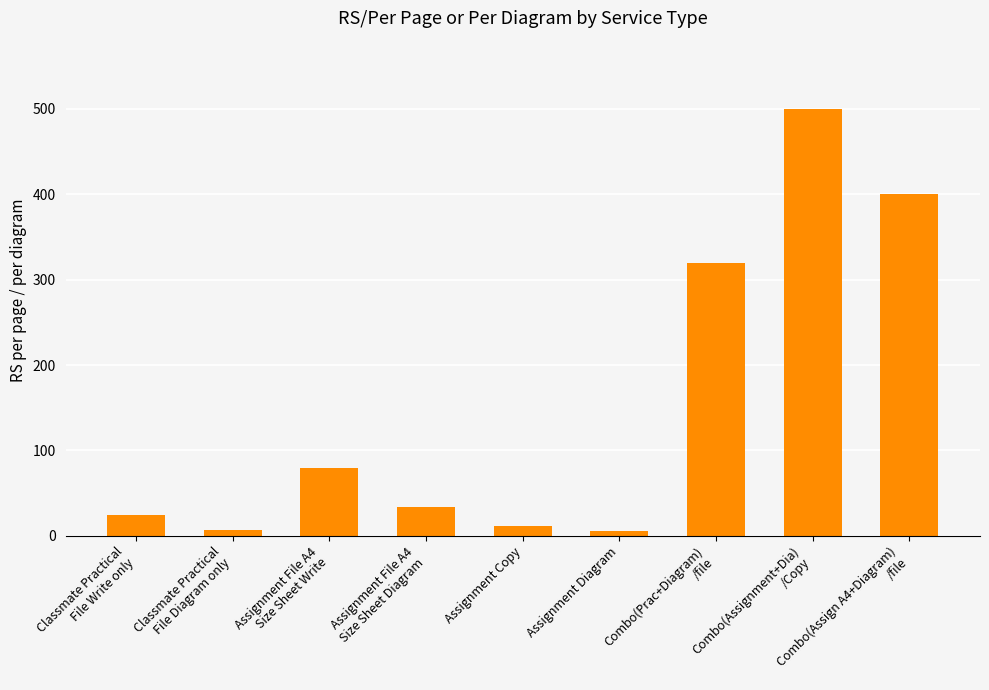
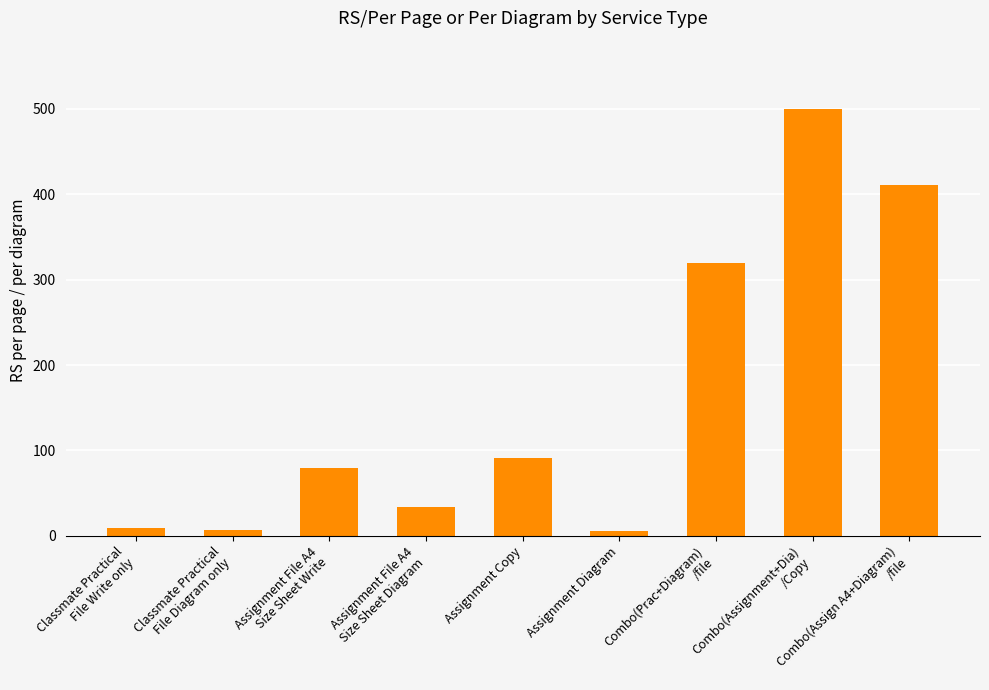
  {
-   "Classmate Practical File Write only": 20,
+   "Classmate Practical File Write only": 10,
    "Classmate Practical File Diagram only": 10,
    "Assignment File A4 Size Sheet Write": 80,
    "Assignment File A4 Size Sheet Diagram": 30,
-   "Assignment Copy": 10,
+   "Assignment Copy": 90,
    "Assignment Diagram": 10,
    "Combo(Prac+Diagram) /file": 320,
    "Combo(Assignment+Dia) /Copy": 500,
-   "Combo(Assign A4+Diagram) /file": 400
+   "Combo(Assign A4+Diagram) /file": 410
  }
